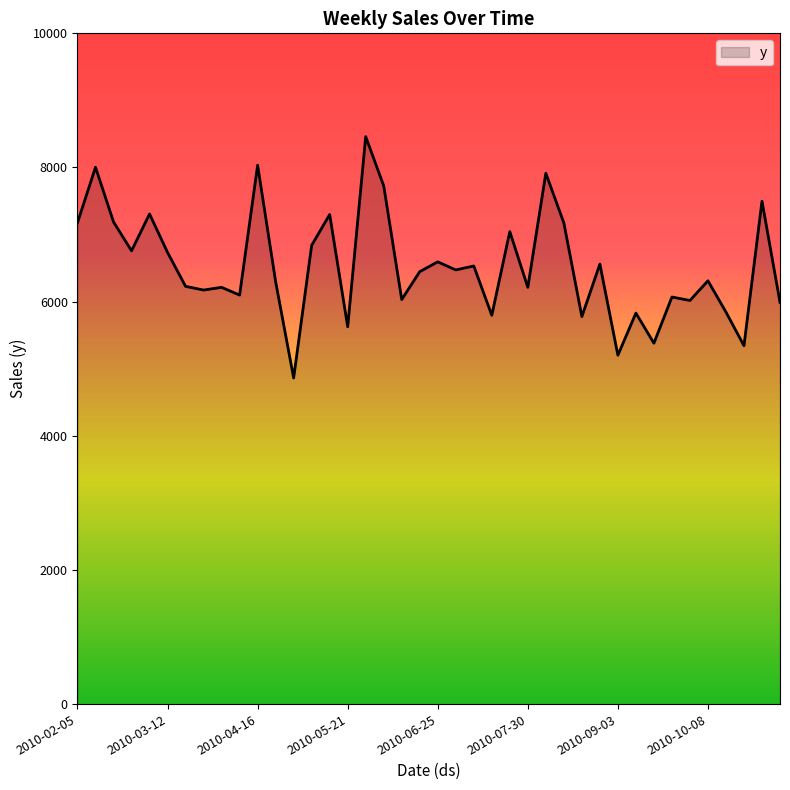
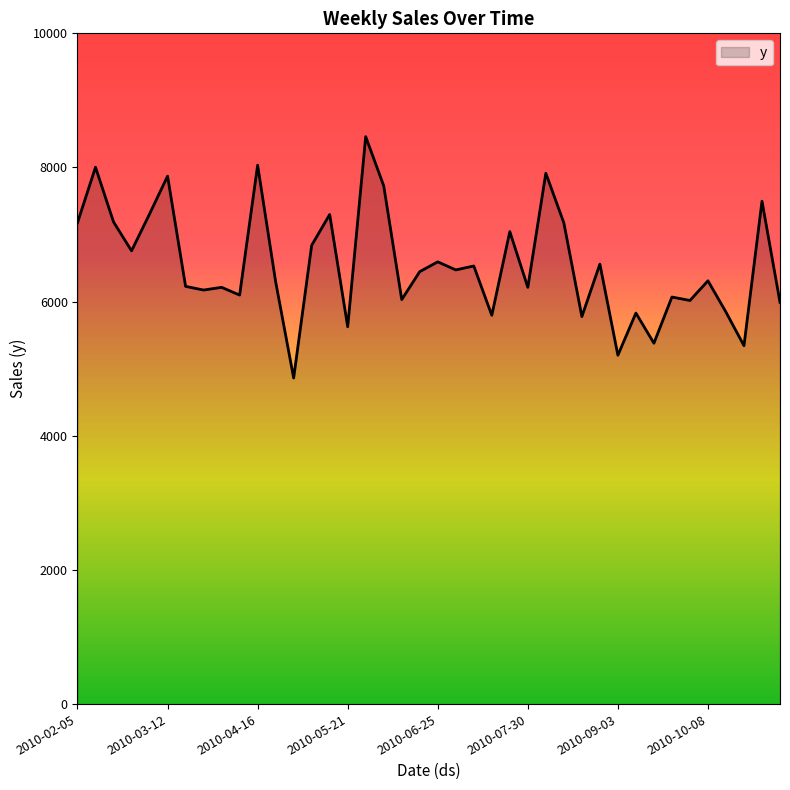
  {
    "2010-02-05": 7200,
-   "2010-03-12": 6700,
+   "2010-03-12": 7900,
    "2010-04-16": 8000,
    "2010-05-21": 5600,
    "2010-06-25": 6600,
    "2010-07-30": 6200,
    "2010-09-03": 5200,
    "2010-10-08": 6300
  }
